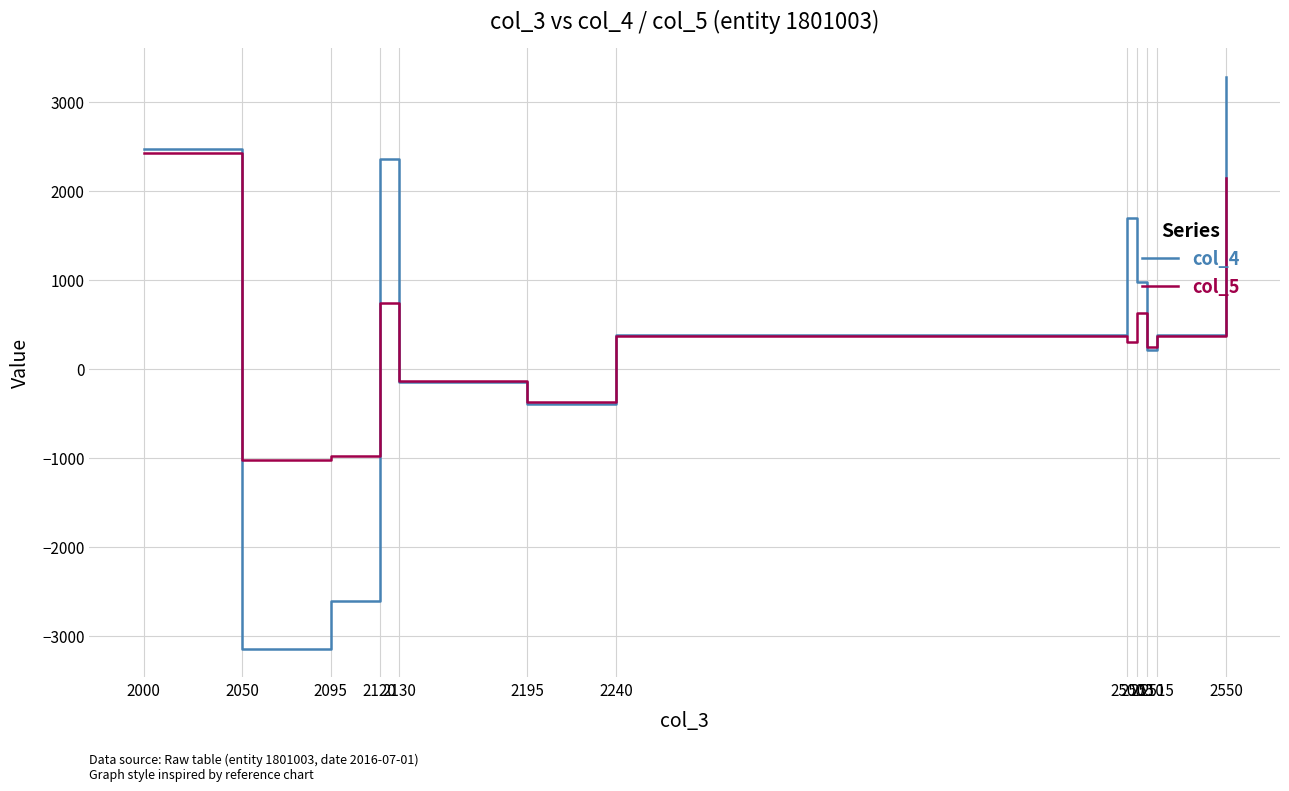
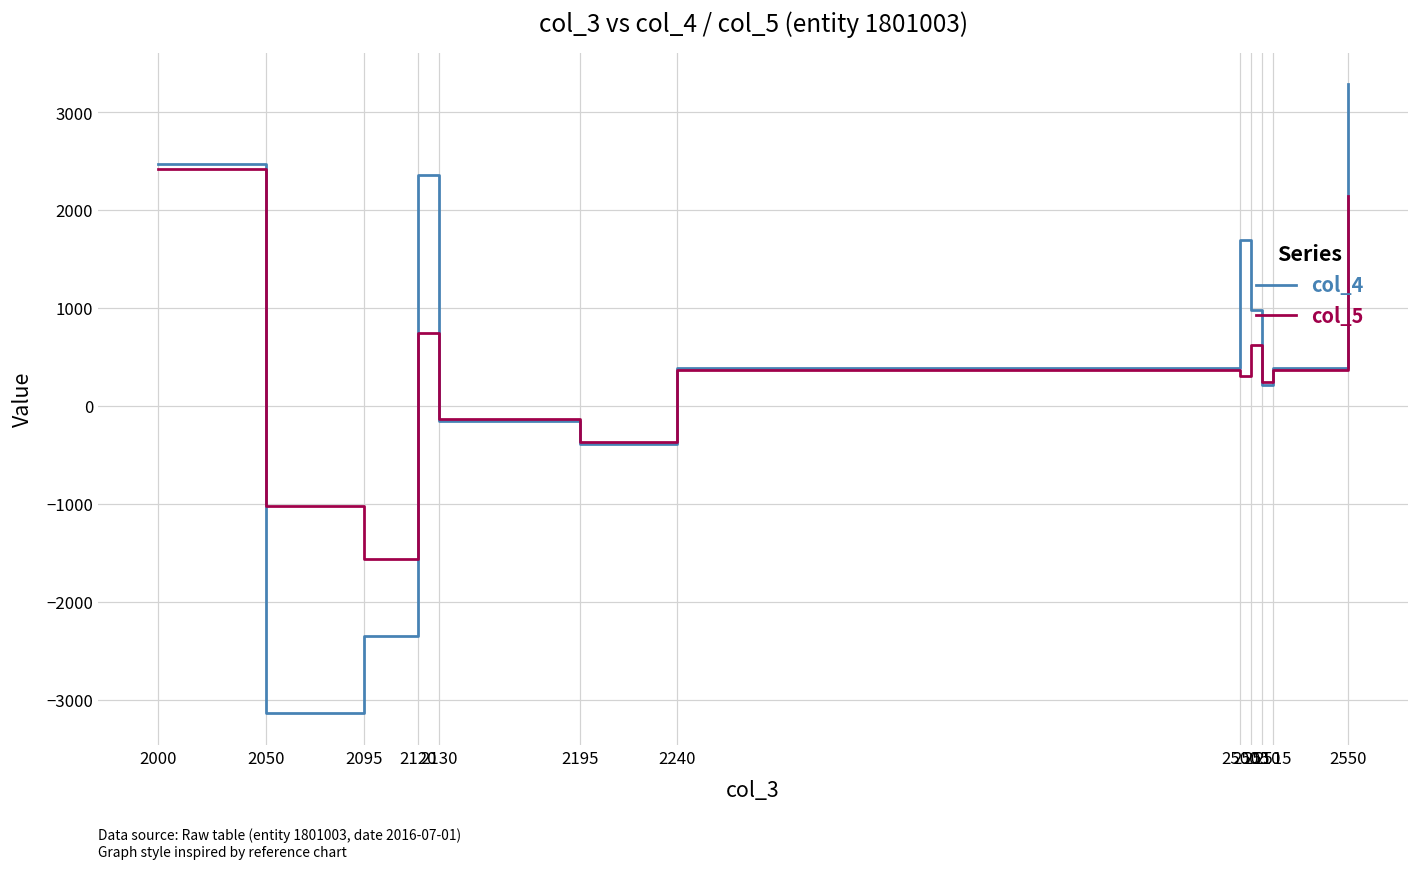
  {
    "col_4": {
      "2000": 2500,
      "2050": -3100,
-     "2095": -2600,
+     "2095": -2300,
      "2550": 3300
    },
    "col_5": {
      "2000": 2400,
      "2050": -1000,
-     "2095": -1000,
+     "2095": -1600,
      "2550": 2100
    }
  }
